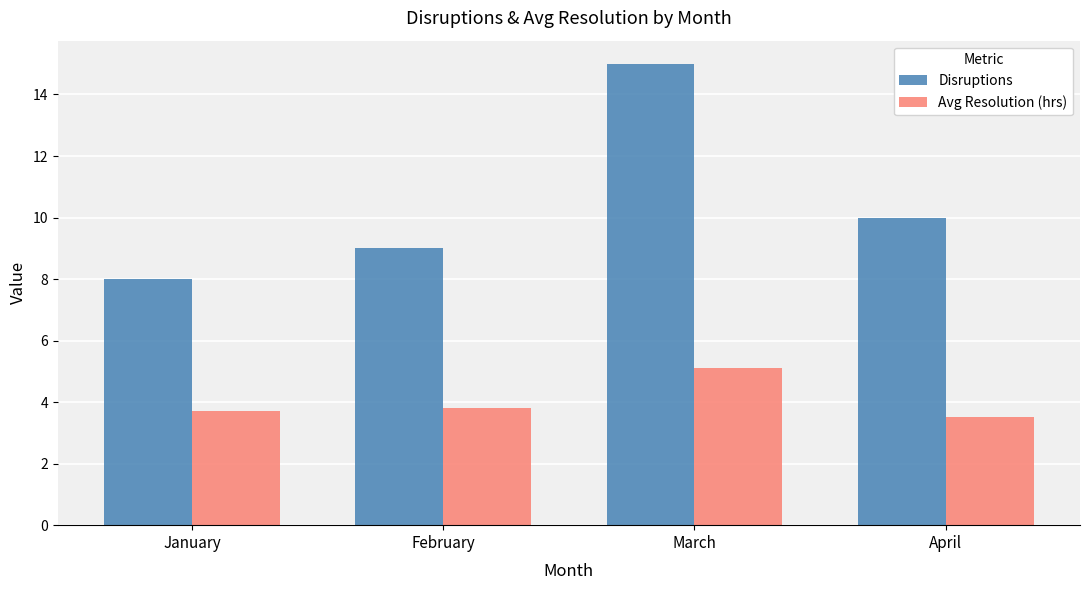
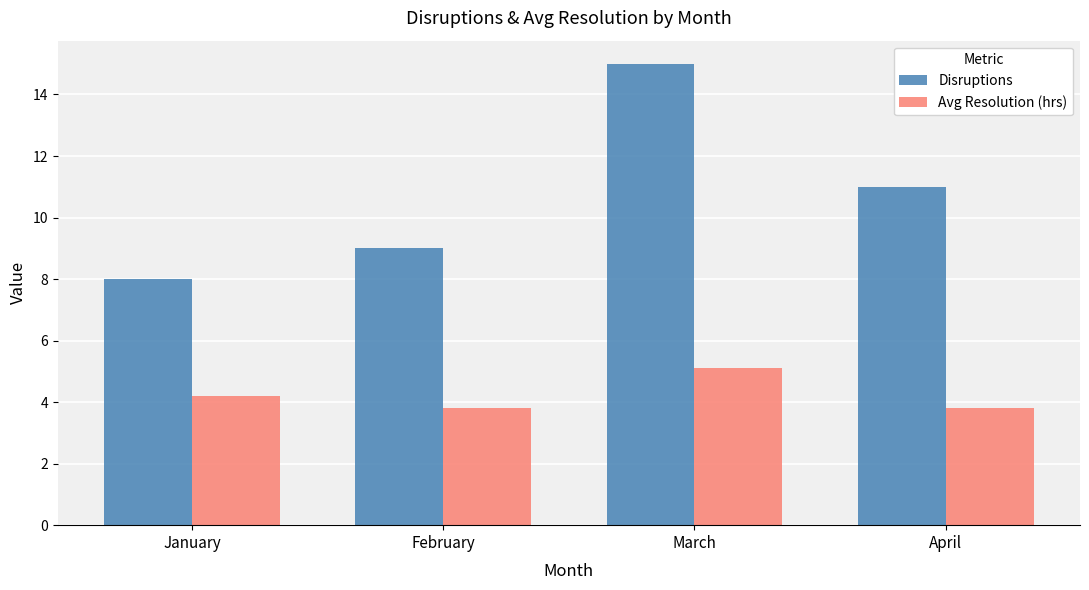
  {
    "Disruptions": {
      "January": 8,
      "February": 9,
      "March": 15,
-     "April": 10
+     "April": 11
    },
    "Avg Resolution (hrs)": {
-     "January": 3.7,
+     "January": 4.2,
      "February": 3.8,
      "March": 5.1,
-     "April": 3.5
+     "April": 3.8
    }
  }
